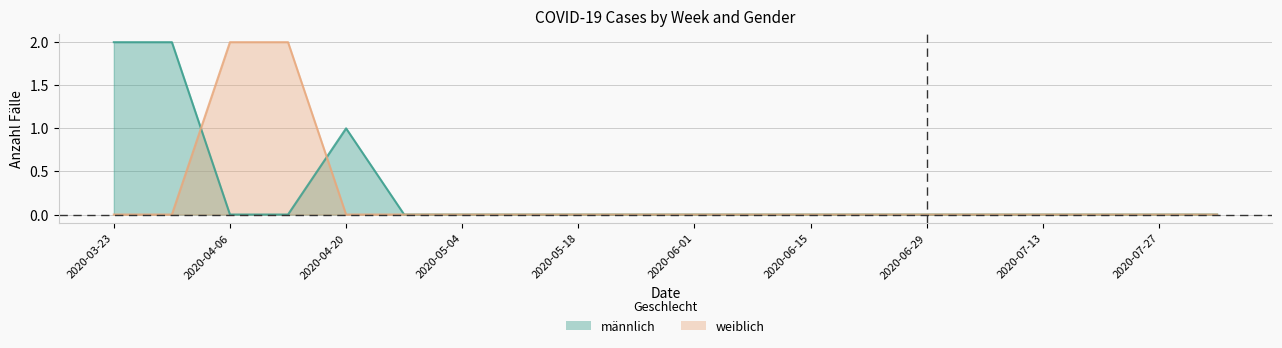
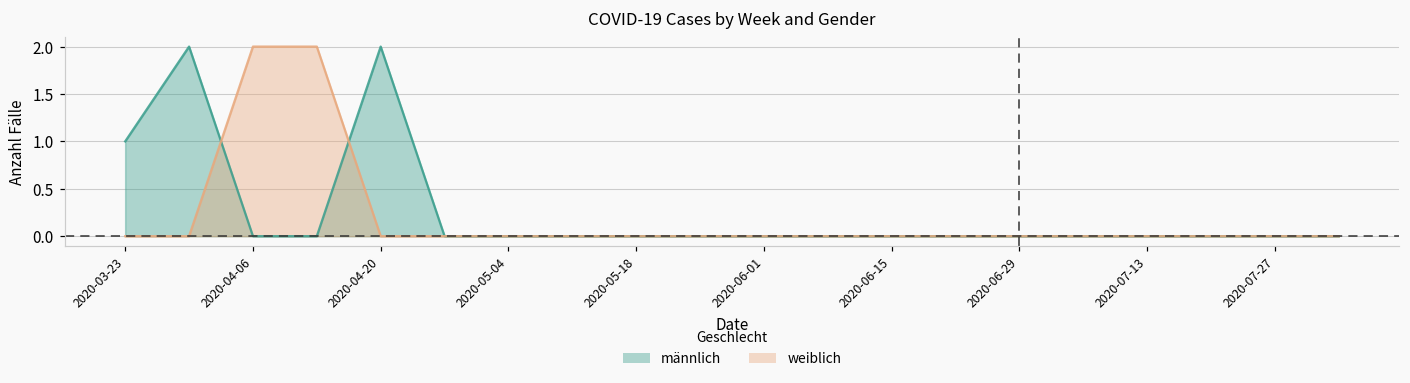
  {
    "männlich": {
-     "2020-03-23": 2,
+     "2020-03-23": 1,
      "2020-04-06": 0,
-     "2020-04-20": 1
+     "2020-04-20": 2
    },
    "weiblich": {
      "2020-03-23": 0,
      "2020-04-06": 2,
      "2020-04-20": 0
    }
  }
